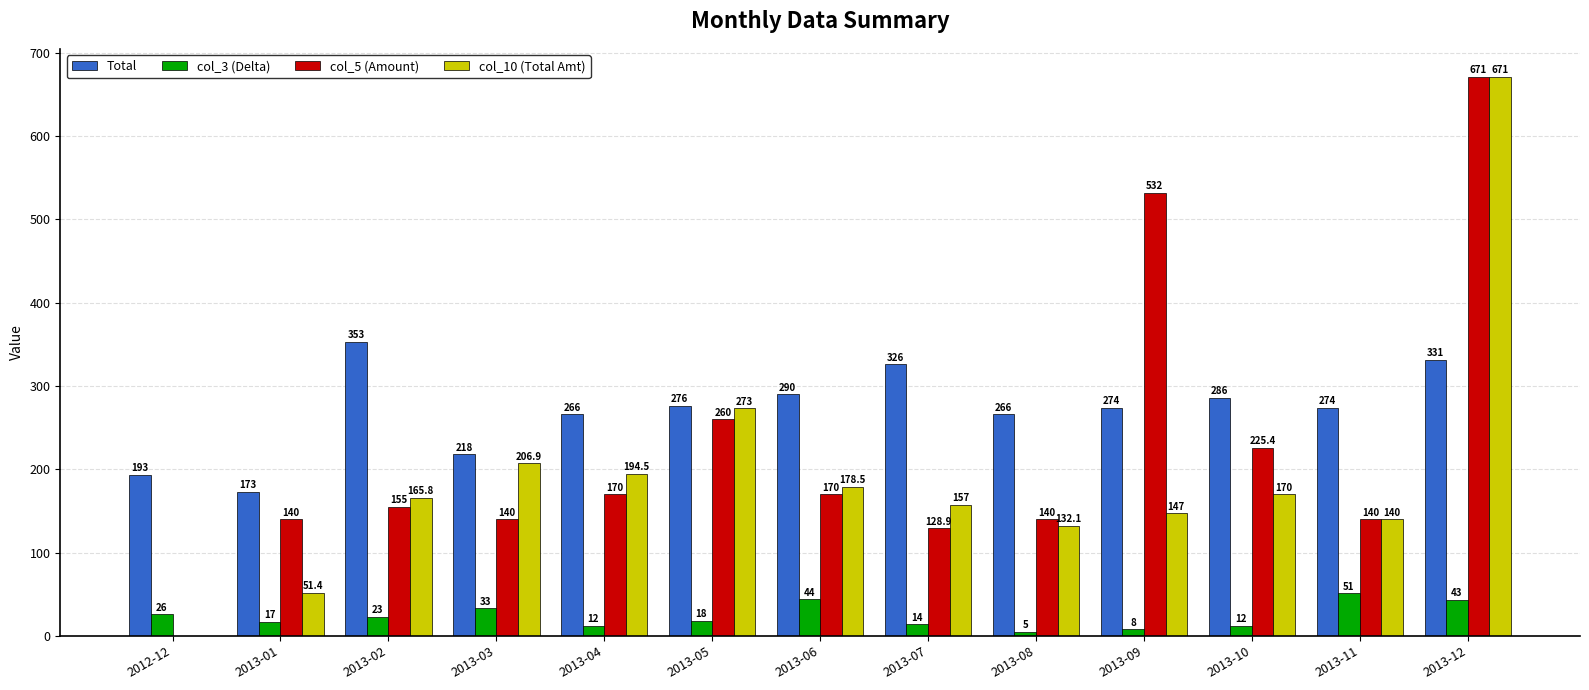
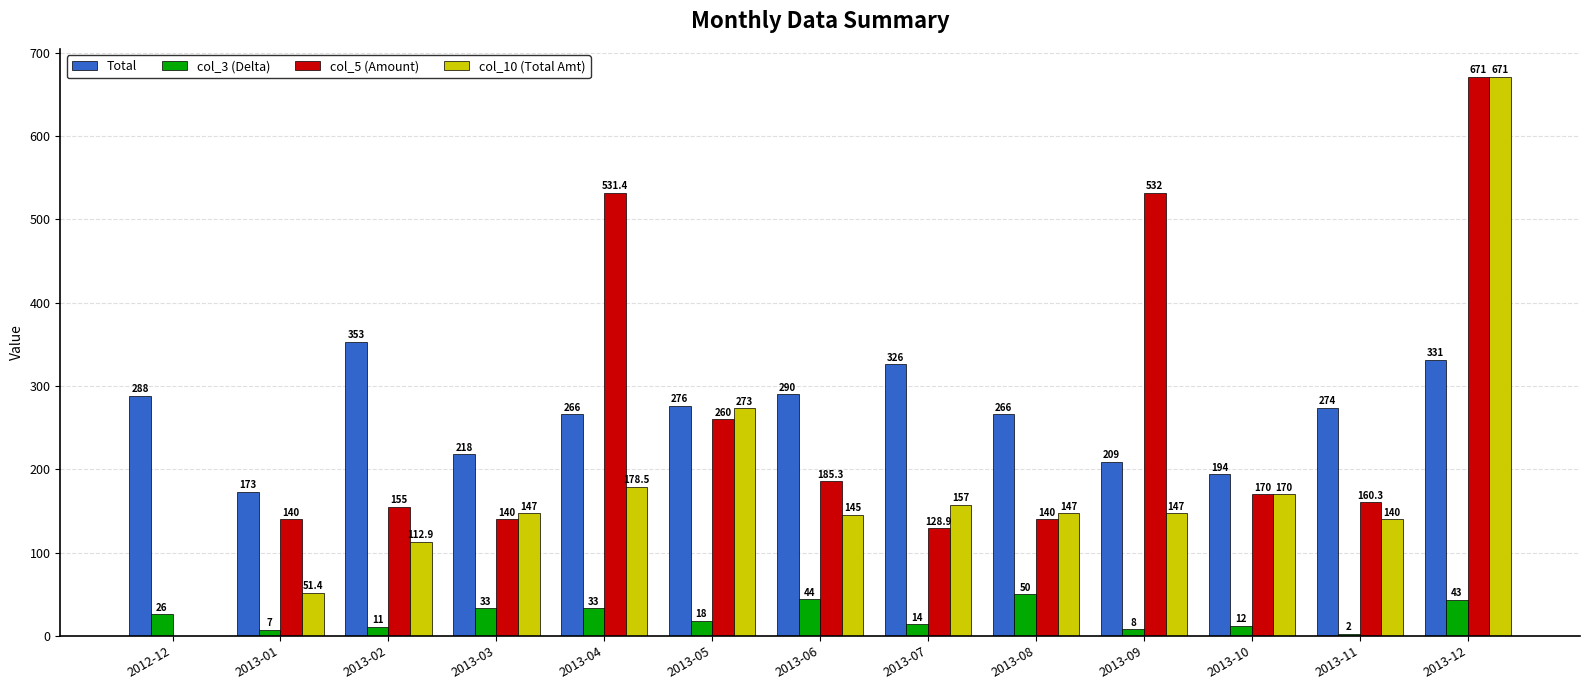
  {
    "Total": {
-     "2012-12": 193,
+     "2012-12": 288,
      "2013-01": 173,
      "2013-02": 353,
      "2013-03": 218,
      "2013-04": 266,
      "2013-05": 276,
      "2013-06": 290,
      "2013-07": 326,
      "2013-08": 266,
-     "2013-09": 274,
-     "2013-10": 286,
+     "2013-09": 209,
+     "2013-10": 194,
      "2013-11": 274,
      "2013-12": 331
    },
    "col_3 (Delta)": {
      "2012-12": 26,
-     "2013-01": 17,
-     "2013-02": 23,
+     "2013-01": 7,
+     "2013-02": 11,
      "2013-03": 33,
-     "2013-04": 12,
+     "2013-04": 33,
      "2013-05": 18,
      "2013-06": 44,
      "2013-07": 14,
-     "2013-08": 5,
+     "2013-08": 50,
      "2013-09": 8,
      "2013-10": 12,
-     "2013-11": 51,
+     "2013-11": 2,
      "2013-12": 43
    },
    "col_5 (Amount)": {
      "2013-01": 140,
      "2013-02": 155,
      "2013-03": 140,
-     "2013-04": 170,
+     "2013-04": 531.4,
      "2013-05": 260,
-     "2013-06": 170,
+     "2013-06": 185.3,
      "2013-07": 128.9,
      "2013-08": 140,
      "2013-09": 532,
-     "2013-10": 225.4,
-     "2013-11": 140,
+     "2013-10": 170,
+     "2013-11": 160.3,
      "2013-12": 671
    },
    "col_10 (Total Amt)": {
      "2013-01": 51.4,
-     "2013-02": 165.8,
-     "2013-03": 206.9,
-     "2013-04": 194.5,
+     "2013-02": 112.9,
+     "2013-03": 147,
+     "2013-04": 178.5,
      "2013-05": 273,
-     "2013-06": 178.5,
+     "2013-06": 145,
      "2013-07": 157,
-     "2013-08": 132.1,
+     "2013-08": 147,
      "2013-09": 147,
      "2013-10": 170,
      "2013-11": 140,
      "2013-12": 671
    }
  }
